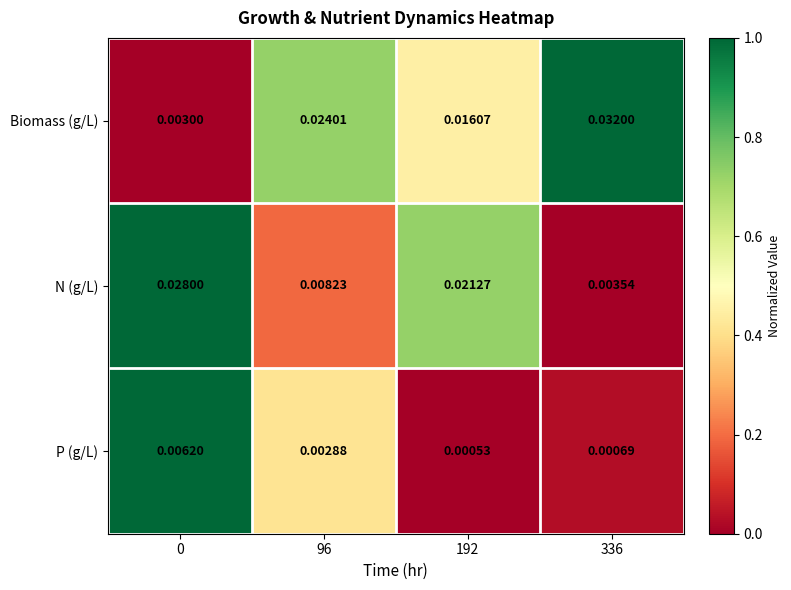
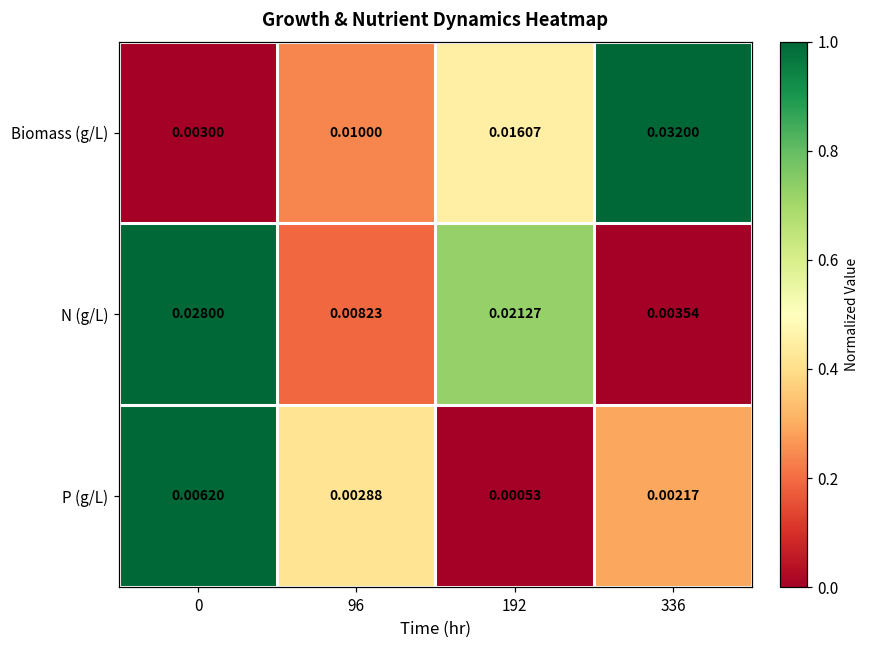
  {
    "Biomass (g/L)": {
      "0": 0.00300,
-     "96": 0.02401,
+     "96": 0.01000,
      "192": 0.01607,
      "336": 0.03200
    },
    "N (g/L)": {
      "0": 0.02800,
      "96": 0.00823,
      "192": 0.02127,
      "336": 0.00354
    },
    "P (g/L)": {
      "0": 0.00620,
      "96": 0.00288,
      "192": 0.00053,
-     "336": 0.00069
+     "336": 0.00217
    }
  }
